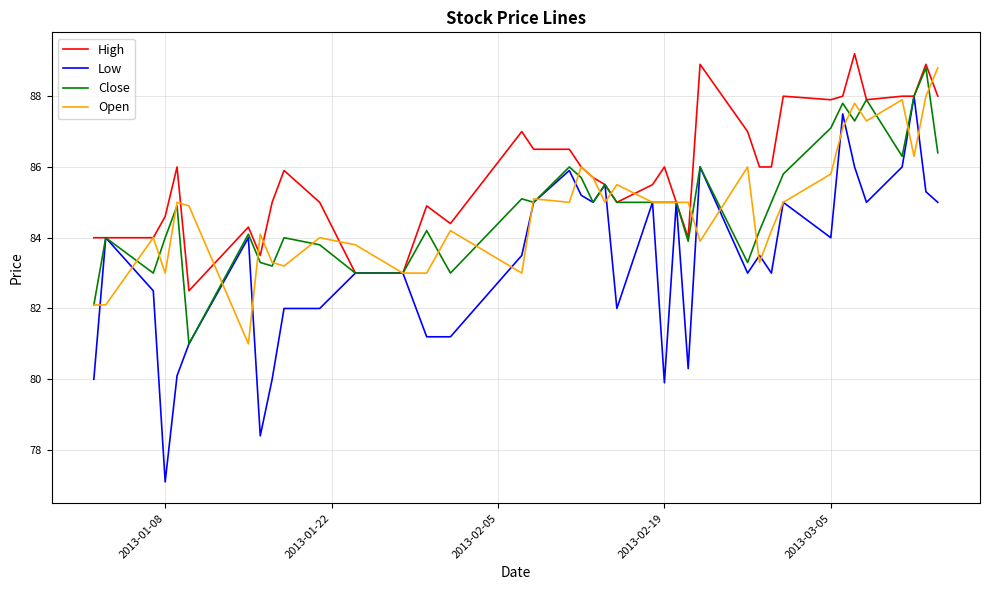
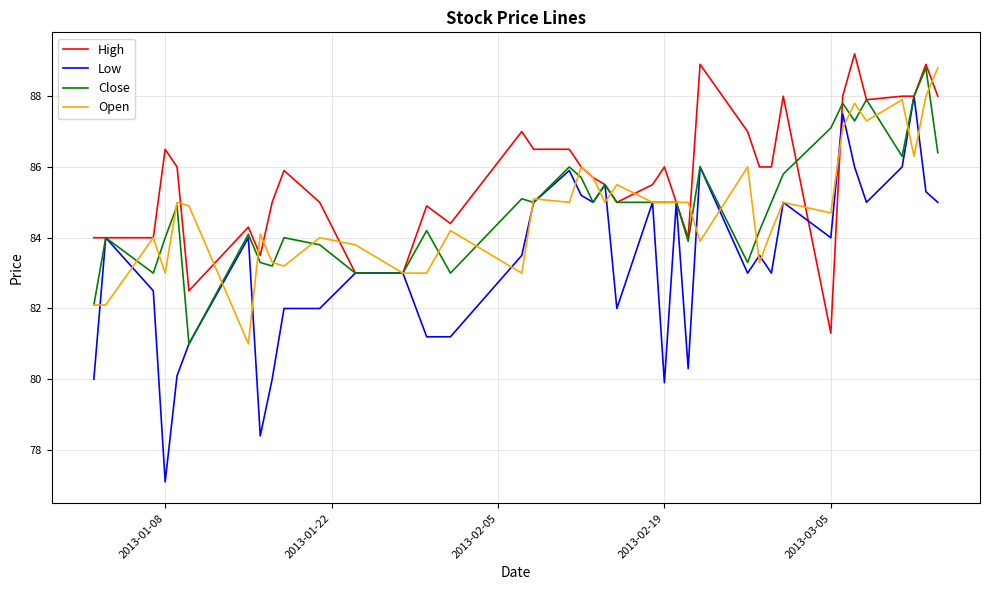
  {
    "High": {
-     "2013-01-08": 84.6,
+     "2013-01-08": 86.5,
      "2013-02-19": 86.0,
-     "2013-03-05": 87.9
+     "2013-03-05": 81.3
    },
    "Low": {
      "2013-01-08": 77.1,
      "2013-02-19": 79.9,
      "2013-03-05": 84.0
    },
    "Close": {
      "2013-01-08": 84.0,
      "2013-03-05": 87.1
    },
    "Open": {
      "2013-01-08": 83.0,
-     "2013-03-05": 85.8
+     "2013-03-05": 84.7
    }
  }
